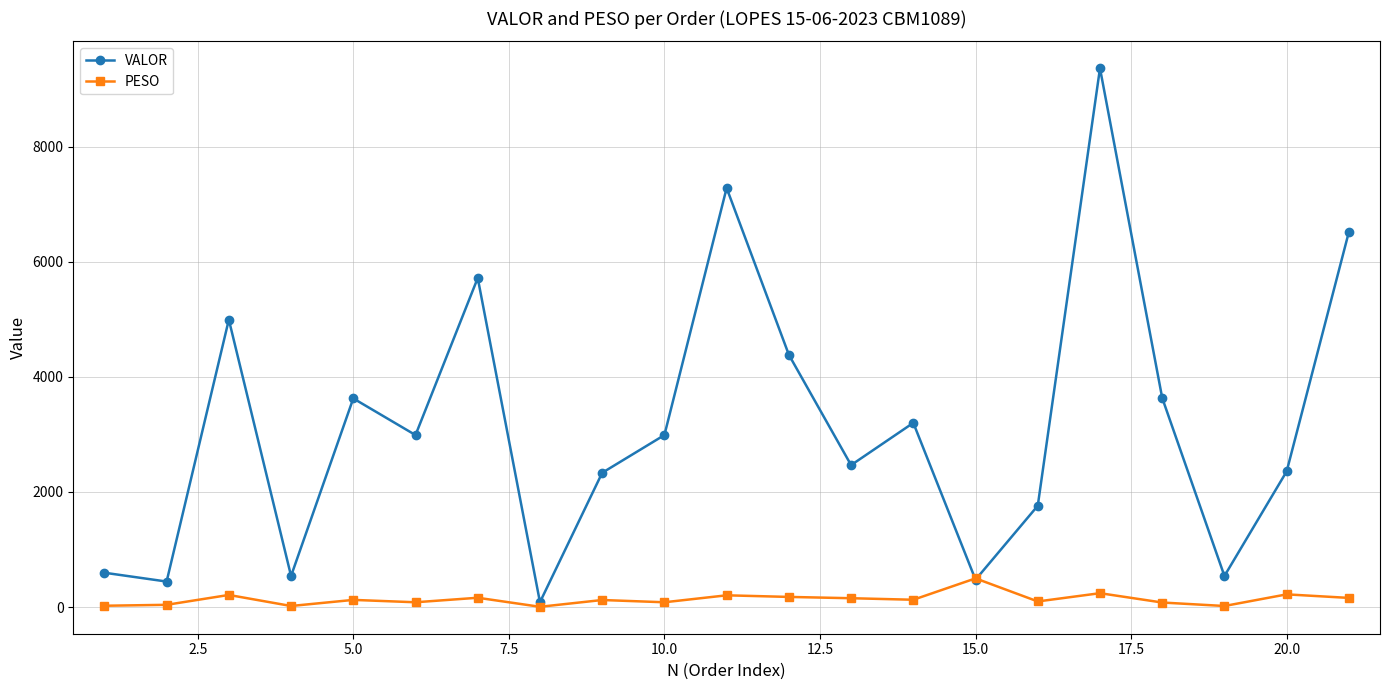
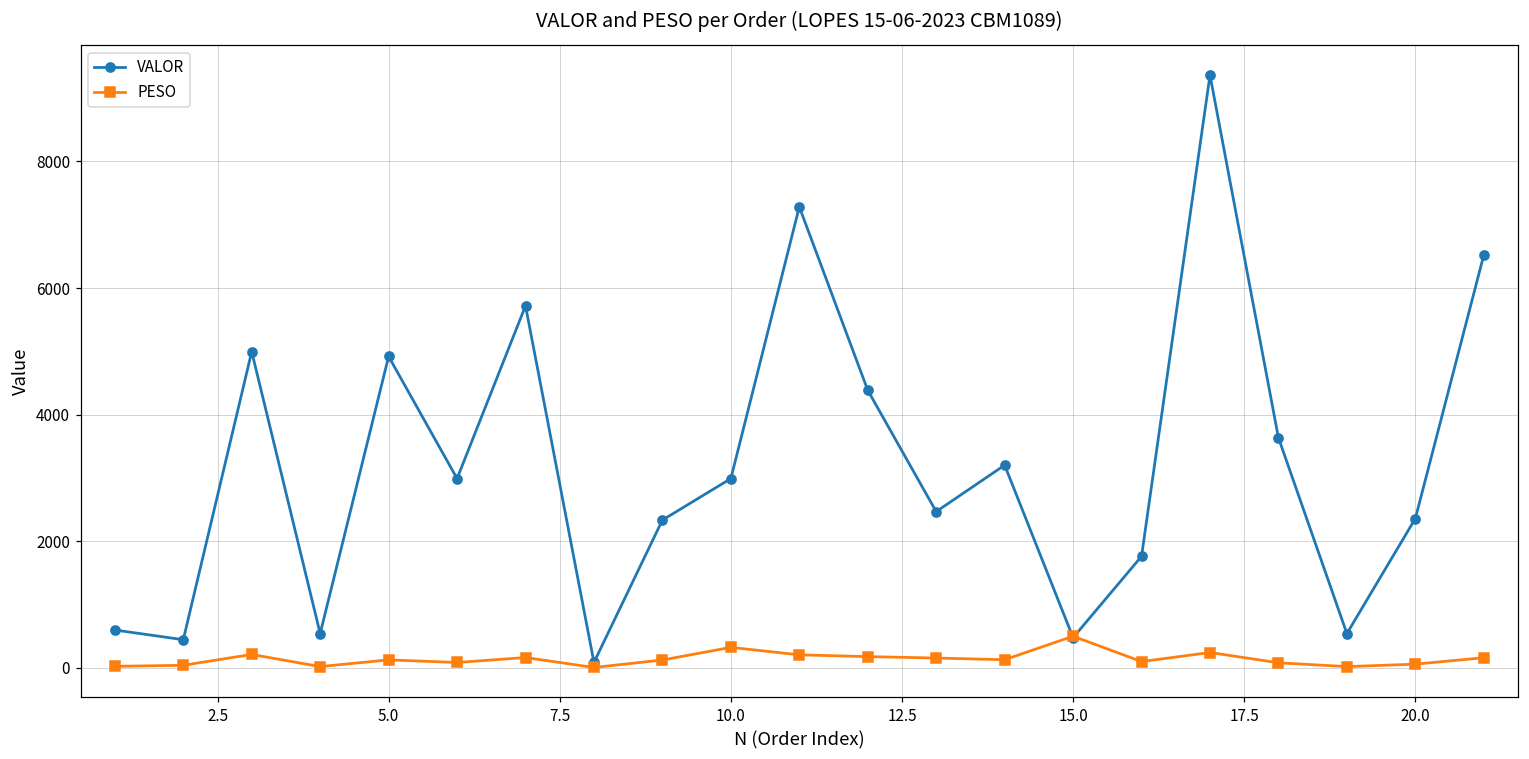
  {
    "VALOR": {
-     "5.0": 3600,
+     "5.0": 4900,
      "10.0": 3000,
      "20.0": 2400
    },
    "PESO": {
      "5.0": 100,
-     "10.0": 100,
-     "20.0": 200
+     "10.0": 300,
+     "20.0": 100
    }
  }
